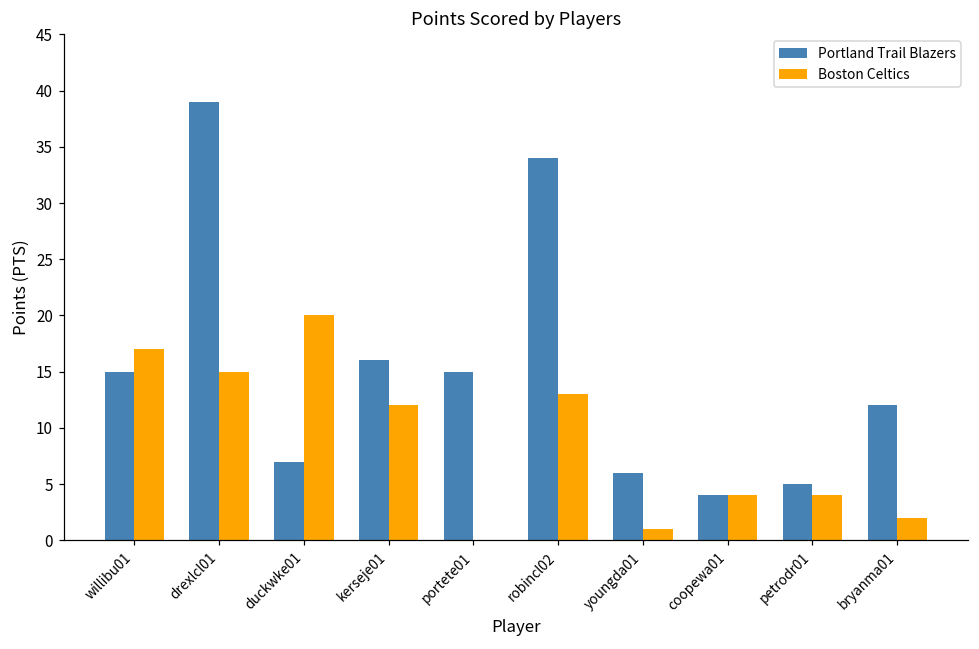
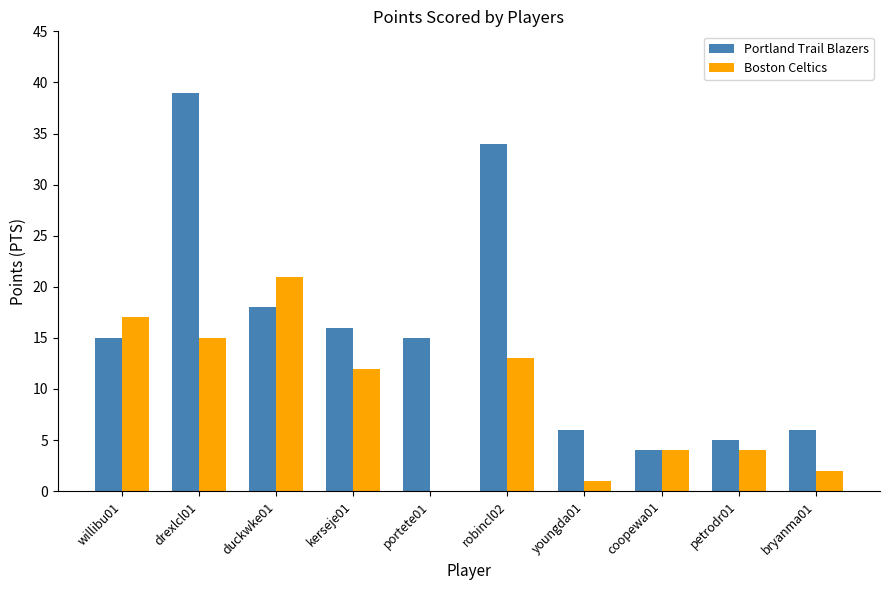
  {
    "Portland Trail Blazers": {
      "willibu01": 15,
      "drexlcl01": 39,
-     "duckwke01": 7,
+     "duckwke01": 18,
      "kerseje01": 16,
      "portete01": 15,
      "robincl02": 34,
      "youngda01": 6,
      "coopewa01": 4,
      "petrodr01": 5,
-     "bryanma01": 12
+     "bryanma01": 6
    },
    "Boston Celtics": {
      "willibu01": 17,
      "drexlcl01": 15,
-     "duckwke01": 20,
+     "duckwke01": 21,
      "kerseje01": 12,
      "portete01": 0,
      "robincl02": 13,
      "youngda01": 1,
      "coopewa01": 4,
      "petrodr01": 4,
      "bryanma01": 2
    }
  }
